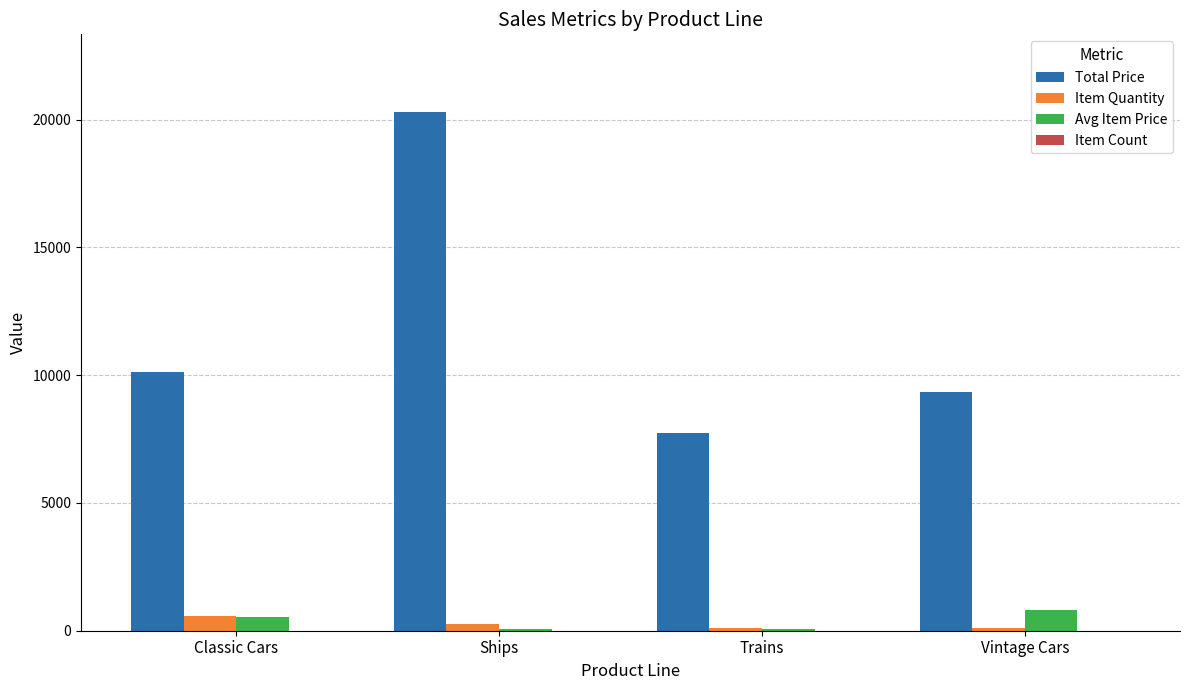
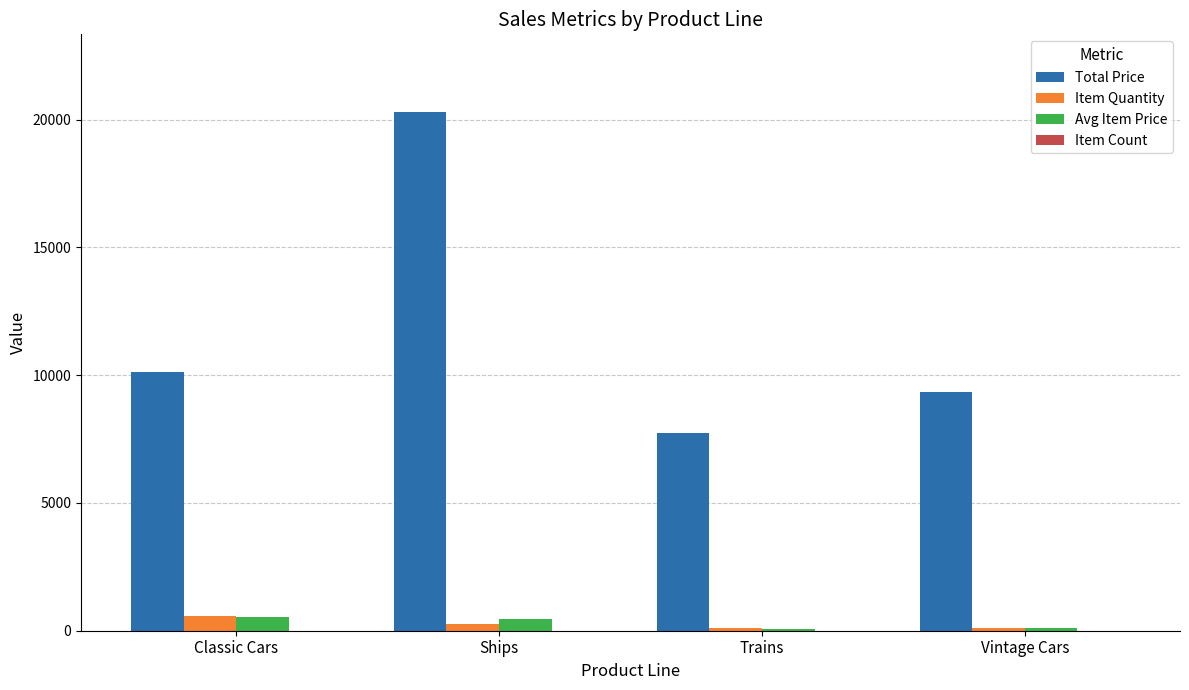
  {
    "Total Price": {
      "Classic Cars": 10100,
      "Ships": 20300,
      "Trains": 7700,
      "Vintage Cars": 9300
    },
    "Item Quantity": {
      "Classic Cars": 600,
      "Ships": 300,
      "Trains": 100,
      "Vintage Cars": 100
    },
    "Avg Item Price": {
      "Classic Cars": 500,
-     "Ships": 100,
-     "Vintage Cars": 800
+     "Ships": 500,
+     "Vintage Cars": 100
    }
  }
